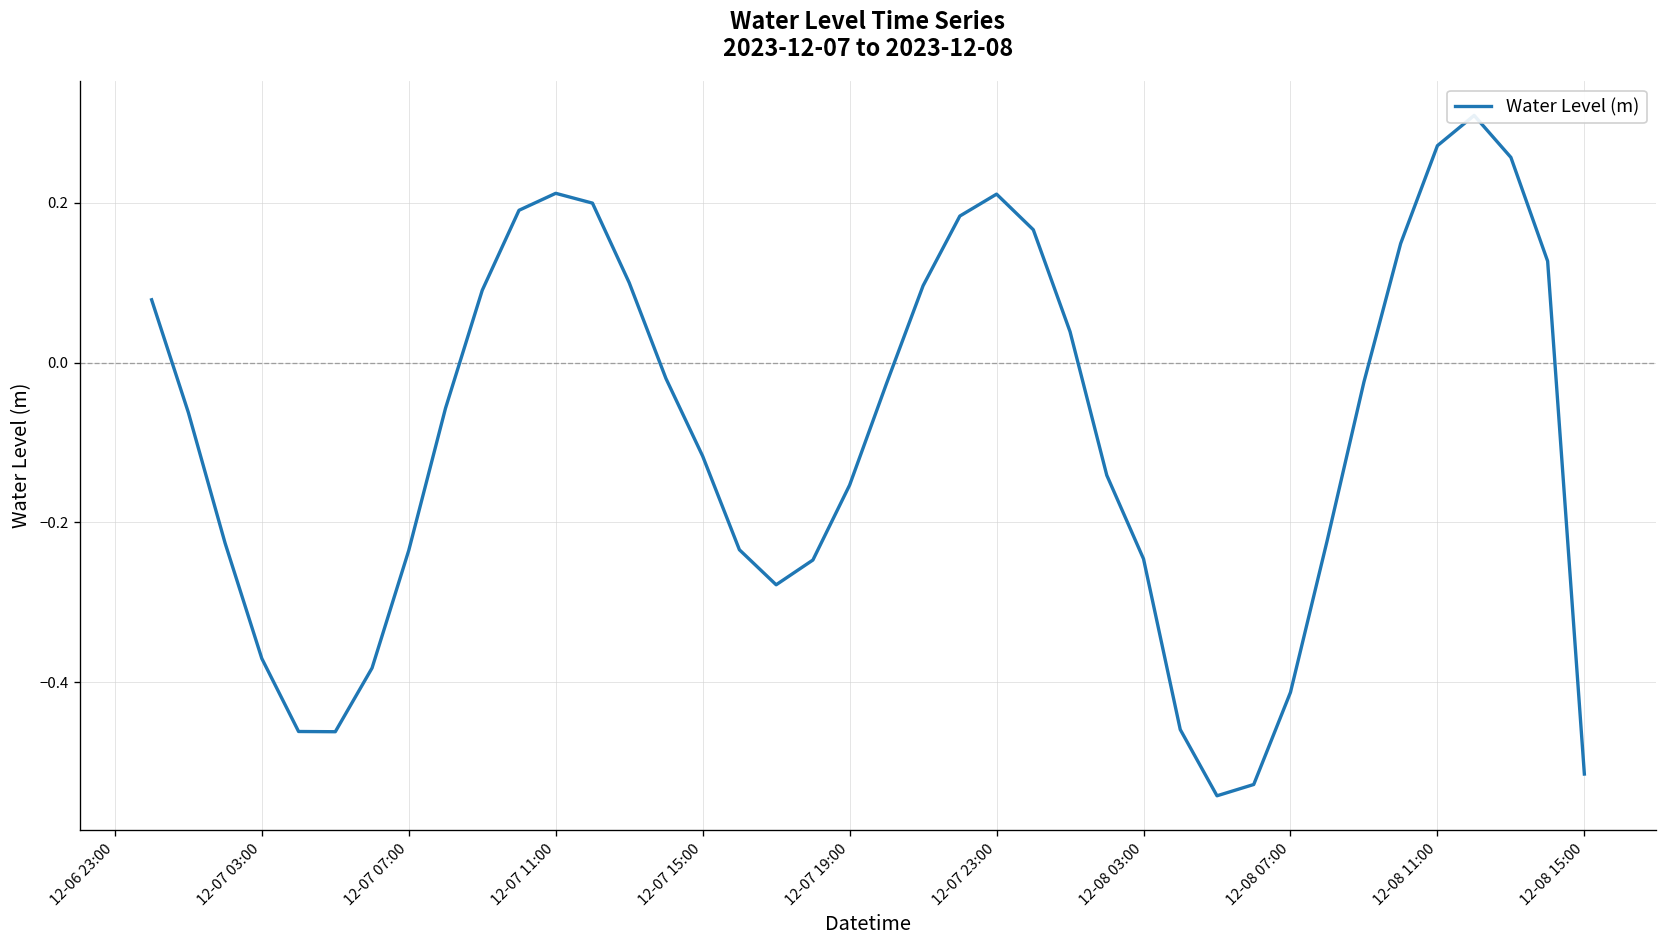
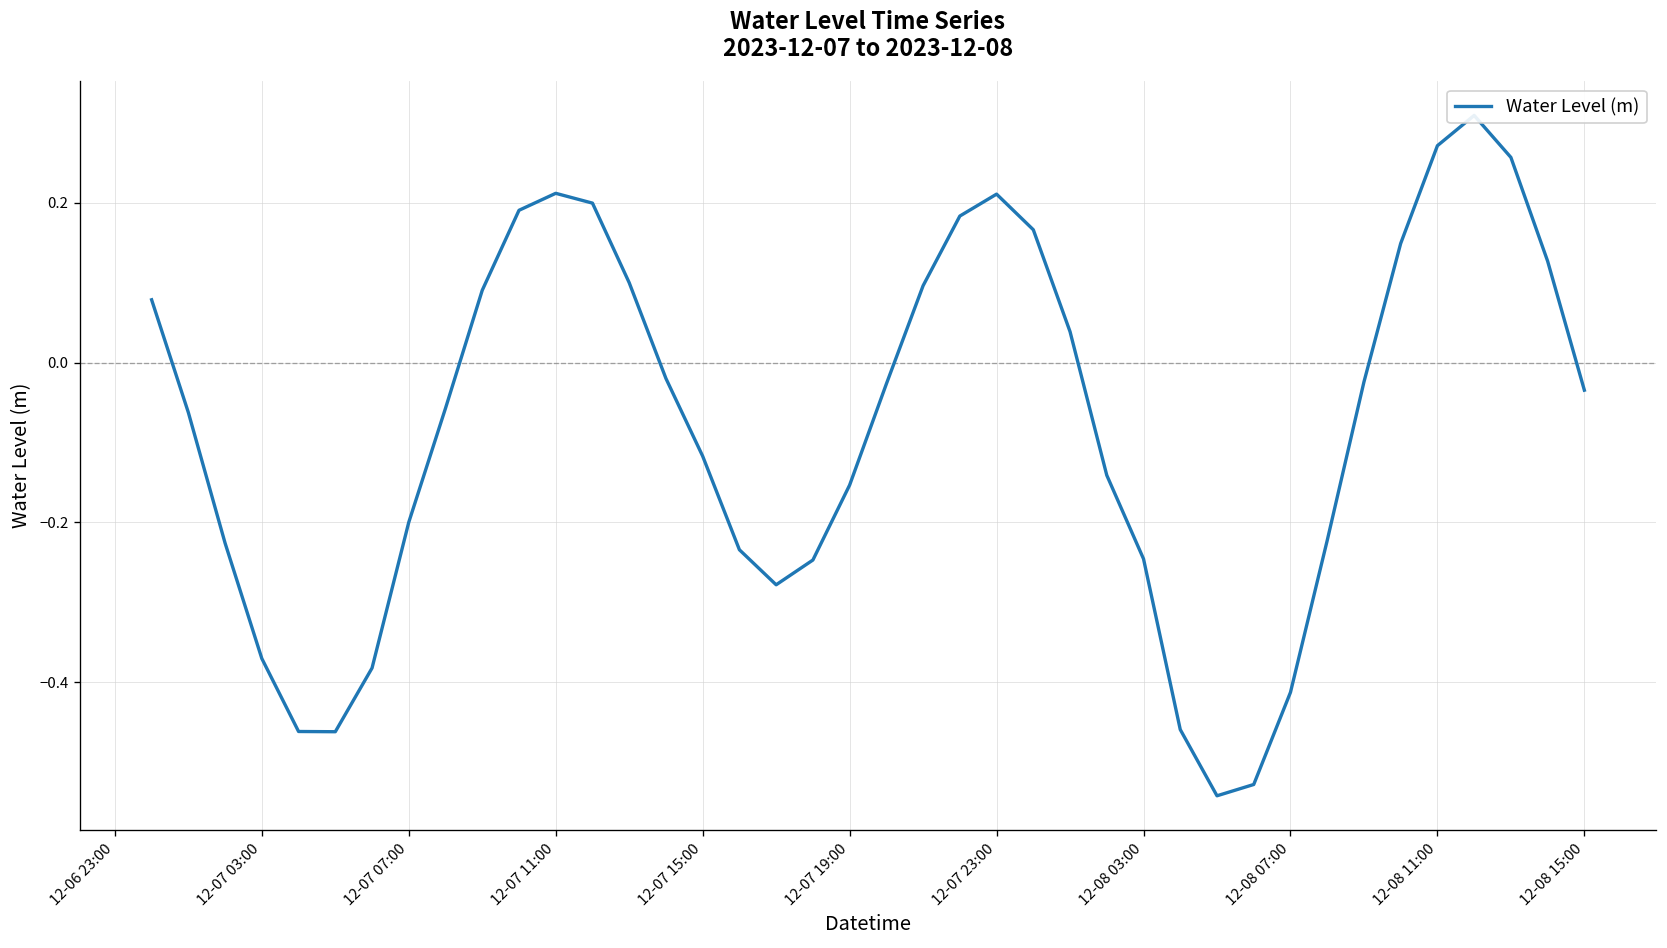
  {
    "12-07 03:00": -0.37,
-   "12-07 07:00": -0.23,
+   "12-07 07:00": -0.20,
    "12-07 11:00": 0.21,
    "12-07 15:00": -0.12,
    "12-07 19:00": -0.15,
    "12-07 23:00": 0.21,
    "12-08 03:00": -0.25,
    "12-08 07:00": -0.41,
    "12-08 11:00": 0.27,
-   "12-08 15:00": -0.51
+   "12-08 15:00": -0.03
  }
